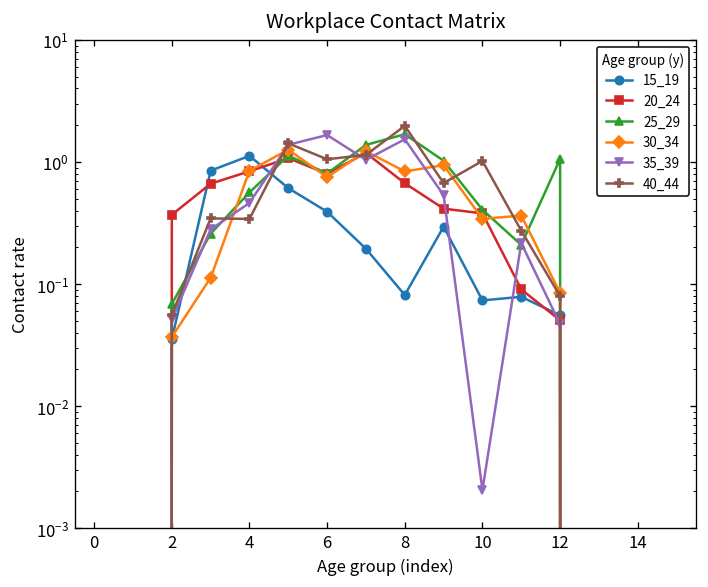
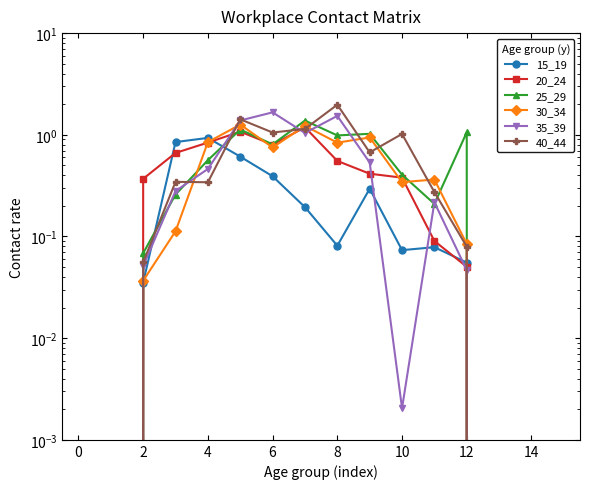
  {
    "15_19": {
-     "4": 1.1,
+     "4": 0.9,
      "6": 0.4,
      "8": 0.08,
      "10": 0.07,
      "12": 0.06
    },
    "20_24": {
      "2": 0.37,
-     "8": 0.7,
+     "8": 0.6,
      "10": 0.4,
      "12": 0.05
    },
    "25_29": {
      "2": 0.07,
      "4": 0.6,
-     "8": 1.7,
+     "8": 1.0,
      "10": 0.4,
      "12": 1.1
    },
    "30_34": {
      "6": 0.8,
      "8": 0.8,
      "10": 0.34,
      "12": 0.08
    },
    "35_39": {
      "2": 0.05,
      "4": 0.5,
      "6": 1.7,
      "8": 1.5,
      "10": 0.0020,
      "12": 0.05
    },
    "40_44": {
      "2": 0.06,
      "4": 0.34,
      "6": 1.1,
      "8": 2.0,
      "10": 1.0,
      "12": 0.08
    }
  }
